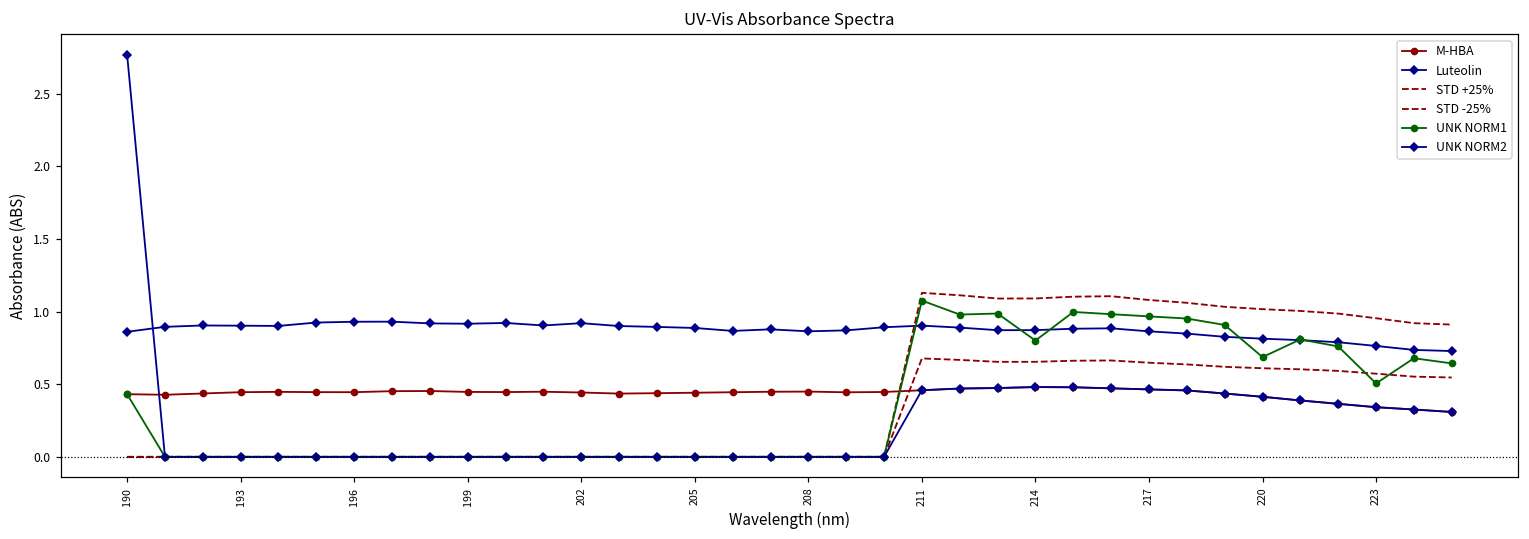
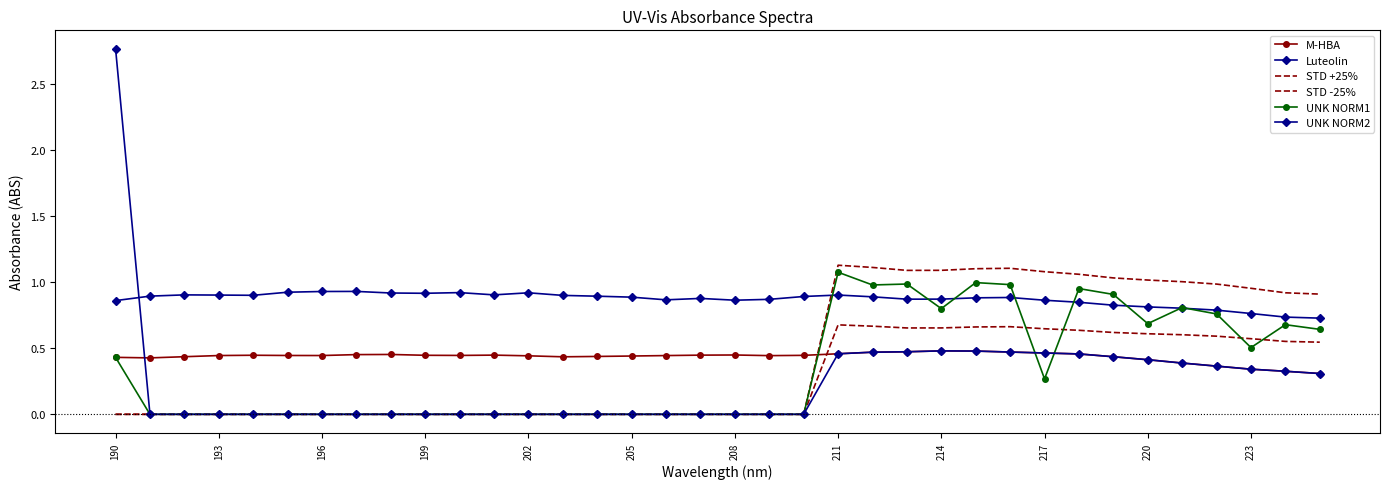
  {
    "UNK NORM1": {
      "211": 1.08,
      "214": 0.80,
-     "217": 0.97,
+     "217": 0.27,
      "220": 0.69,
      "223": 0.51
    }
  }
